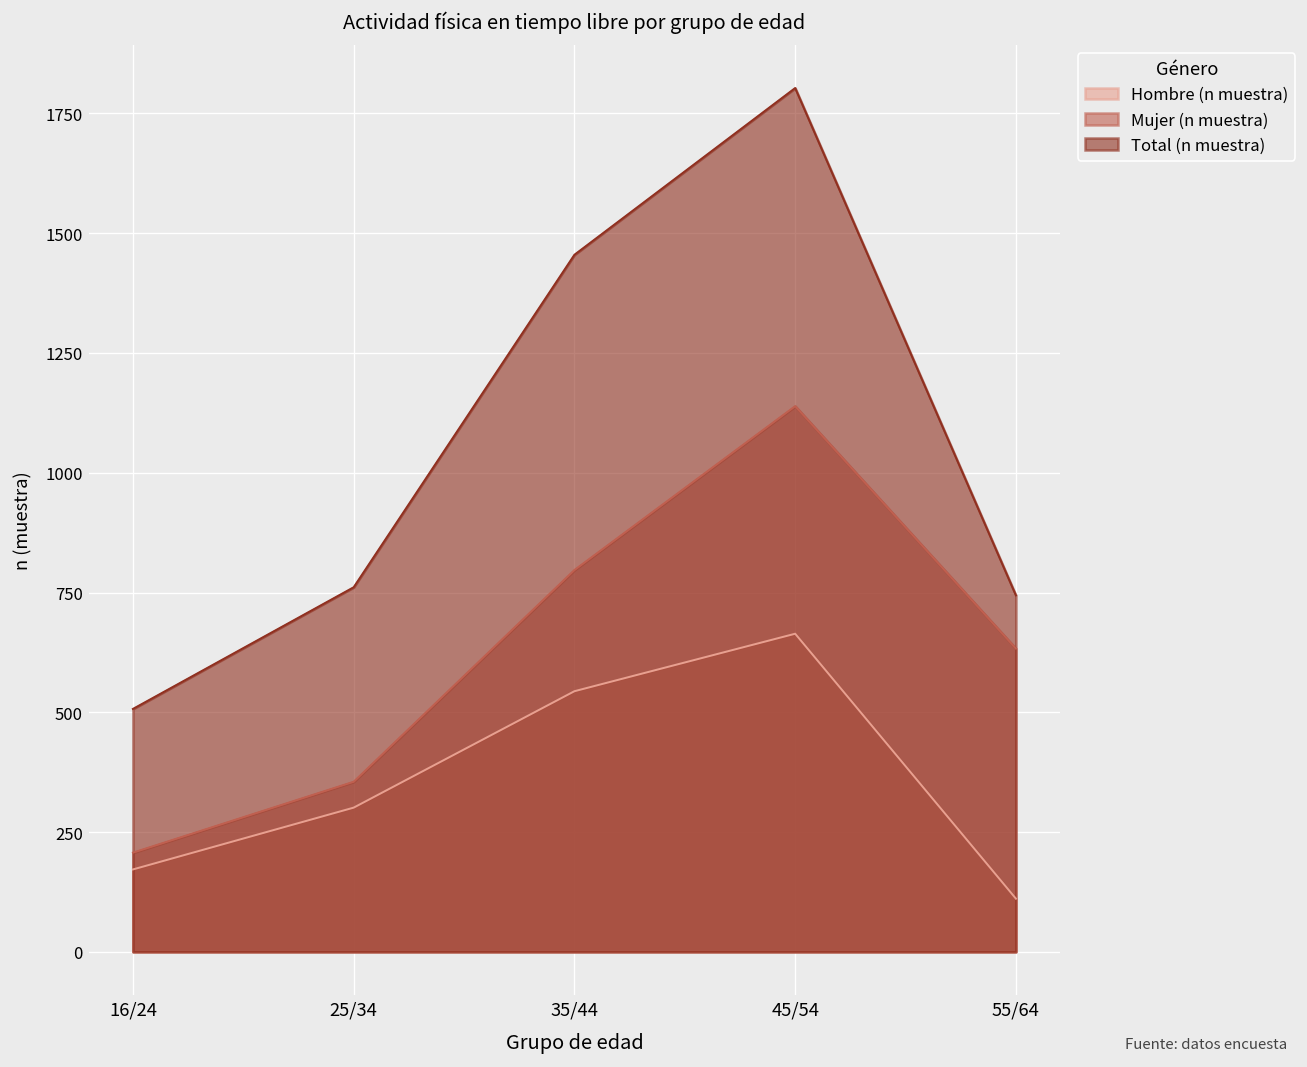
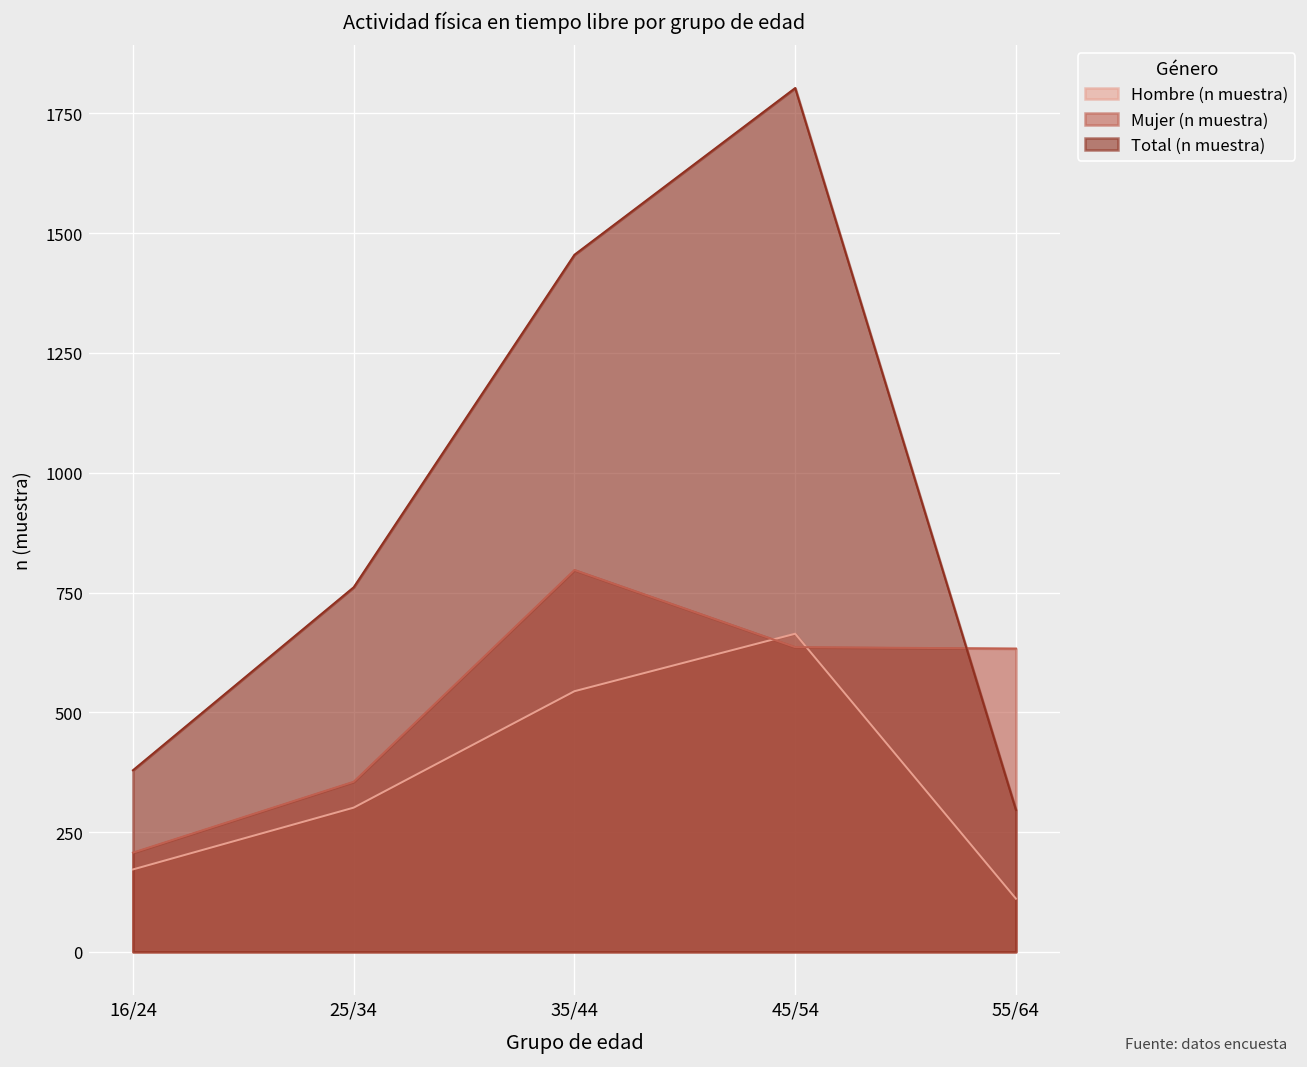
  {
    "Hombre (n muestra)": {
      "16/24": 170,
      "25/34": 300,
      "35/44": 540,
      "45/54": 660,
      "55/64": 110
    },
    "Mujer (n muestra)": {
      "16/24": 210,
      "25/34": 360,
      "35/44": 800,
-     "45/54": 1140,
+     "45/54": 640,
      "55/64": 630
    },
    "Total (n muestra)": {
-     "16/24": 510,
+     "16/24": 380,
      "25/34": 760,
      "35/44": 1460,
      "45/54": 1800,
-     "55/64": 740
+     "55/64": 300
    }
  }
